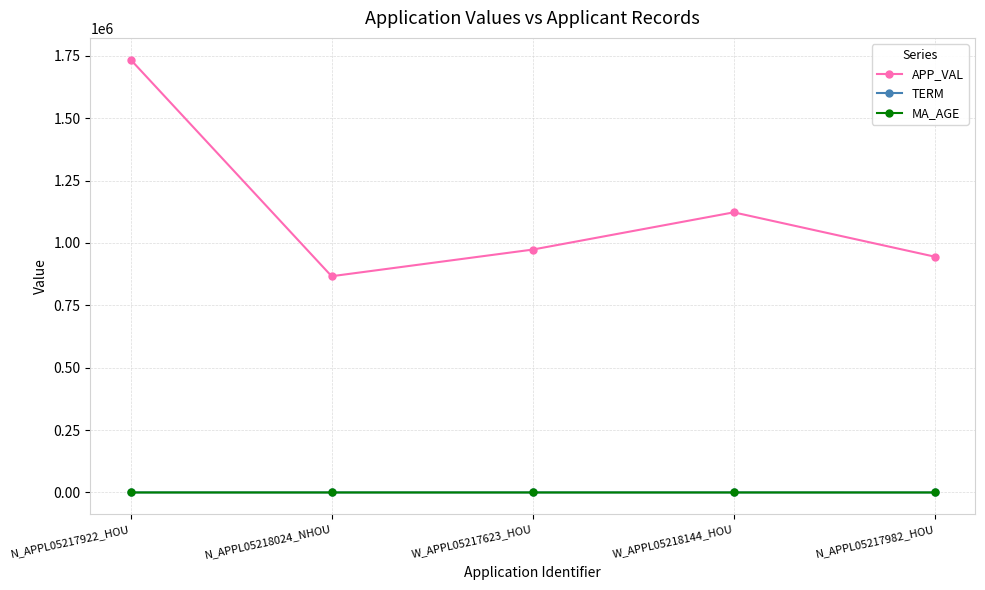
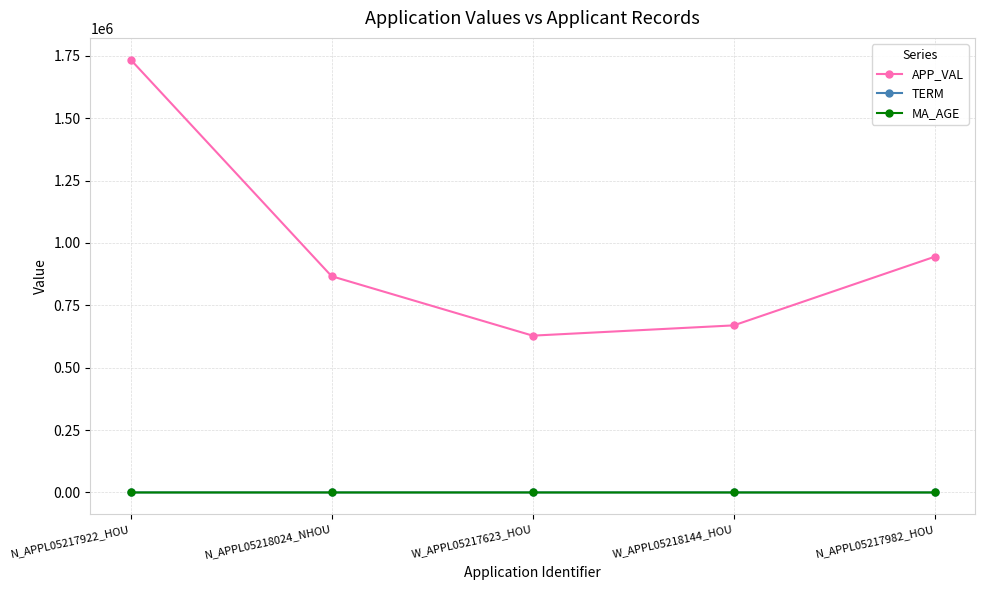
  {
    "APP_VAL": {
      "N_APPL05217922_HOU": 1740000,
      "N_APPL05218024_NHOU": 870000,
-     "W_APPL05217623_HOU": 970000,
-     "W_APPL05218144_HOU": 1120000,
+     "W_APPL05217623_HOU": 630000,
+     "W_APPL05218144_HOU": 670000,
      "N_APPL05217982_HOU": 950000
    },
    "MA_AGE": {
      "N_APPL05217922_HOU": 0,
      "N_APPL05218024_NHOU": 0,
      "W_APPL05217623_HOU": 0,
      "W_APPL05218144_HOU": 0,
      "N_APPL05217982_HOU": 0
    }
  }
